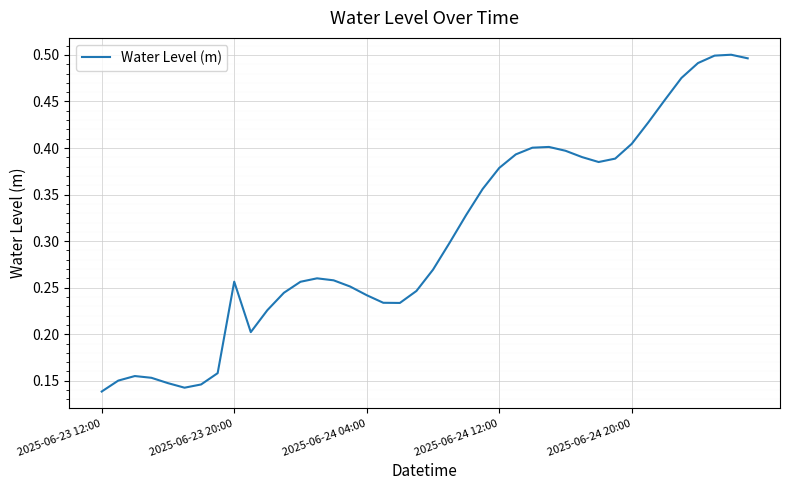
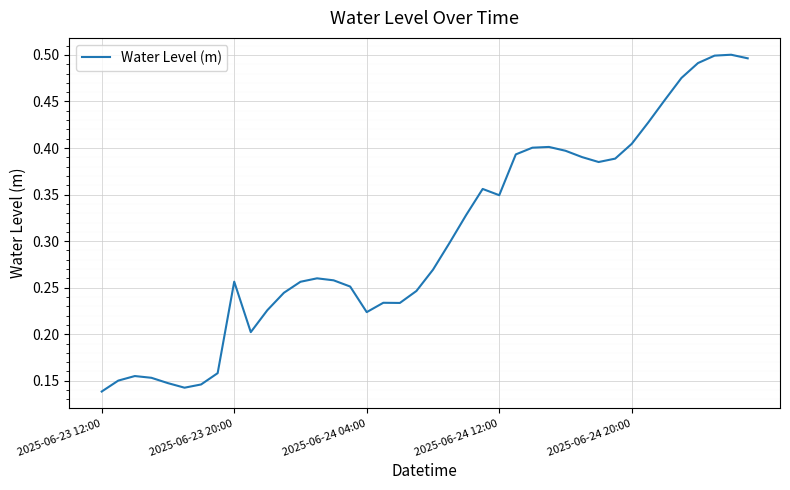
  {
    "2025-06-23 12:00": 0.14,
    "2025-06-23 20:00": 0.26,
-   "2025-06-24 04:00": 0.24,
-   "2025-06-24 12:00": 0.38,
+   "2025-06-24 04:00": 0.22,
+   "2025-06-24 12:00": 0.35,
    "2025-06-24 20:00": 0.40
  }
